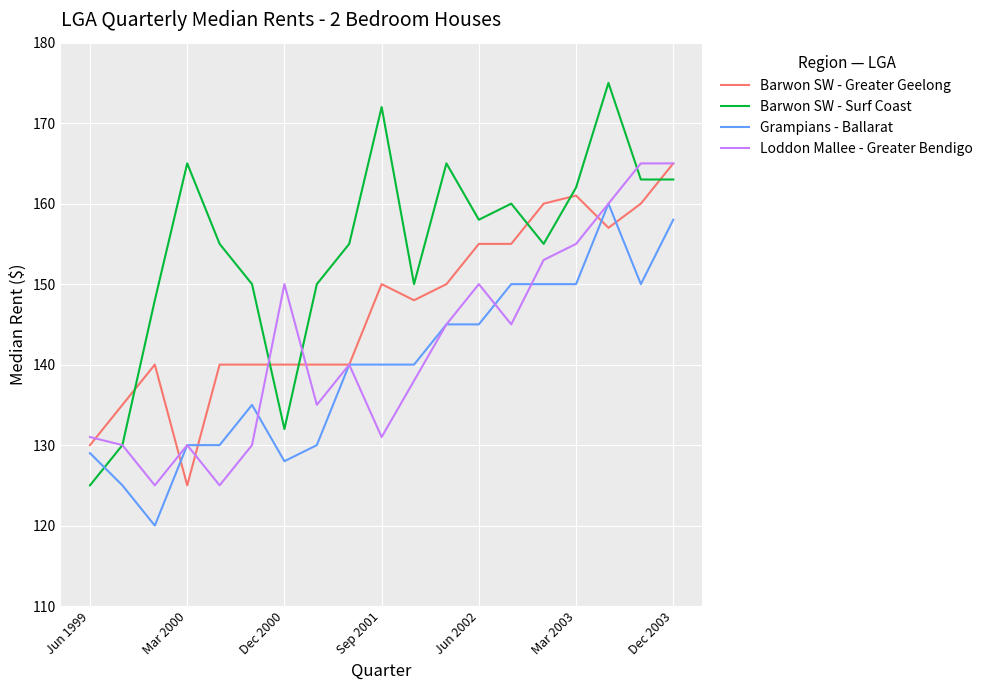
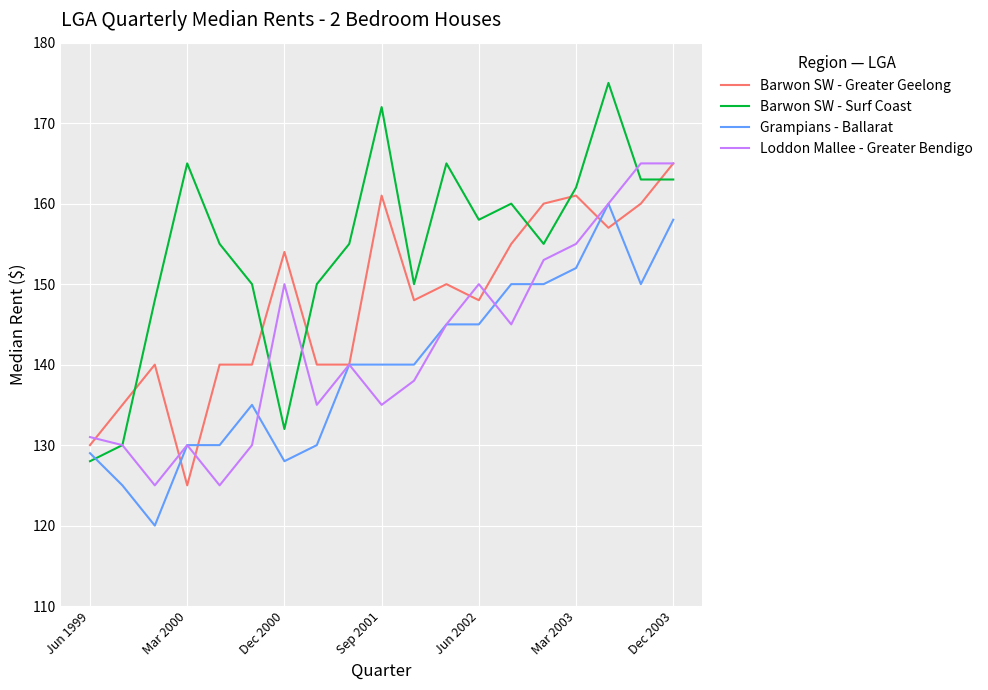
  {
    "Barwon SW - Greater Geelong": {
      "Jun 1999": 130,
      "Mar 2000": 125,
-     "Dec 2000": 140,
-     "Sep 2001": 150,
-     "Jun 2002": 155,
+     "Dec 2000": 154,
+     "Sep 2001": 161,
+     "Jun 2002": 148,
      "Mar 2003": 161
    },
    "Barwon SW - Surf Coast": {
-     "Jun 1999": 125,
+     "Jun 1999": 128,
      "Mar 2000": 165,
      "Dec 2000": 132,
      "Sep 2001": 172,
      "Jun 2002": 158,
      "Mar 2003": 162
    },
    "Grampians - Ballarat": {
      "Jun 1999": 129,
      "Dec 2000": 128,
      "Sep 2001": 140,
      "Jun 2002": 145,
-     "Mar 2003": 150
+     "Mar 2003": 152
    },
    "Loddon Mallee - Greater Bendigo": {
      "Jun 1999": 131,
      "Dec 2000": 150,
-     "Sep 2001": 131,
+     "Sep 2001": 135,
      "Jun 2002": 150,
      "Mar 2003": 155
    }
  }
